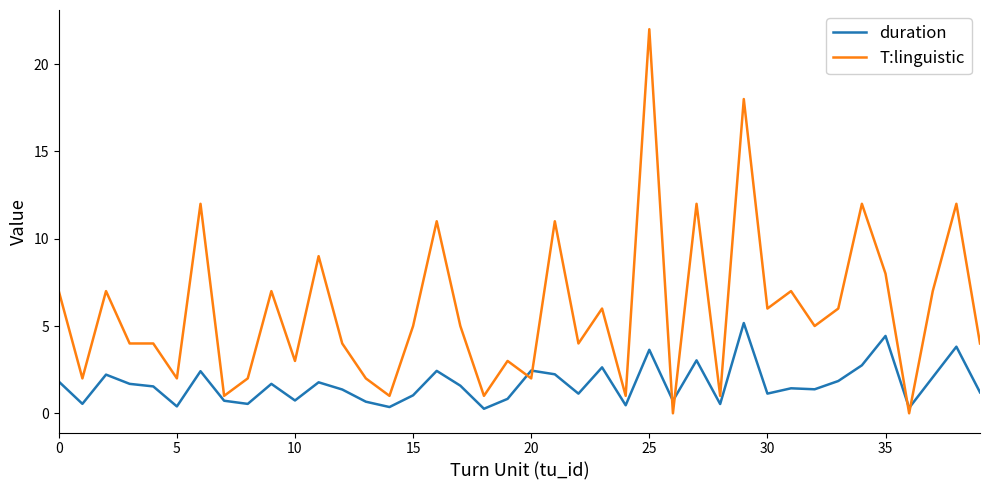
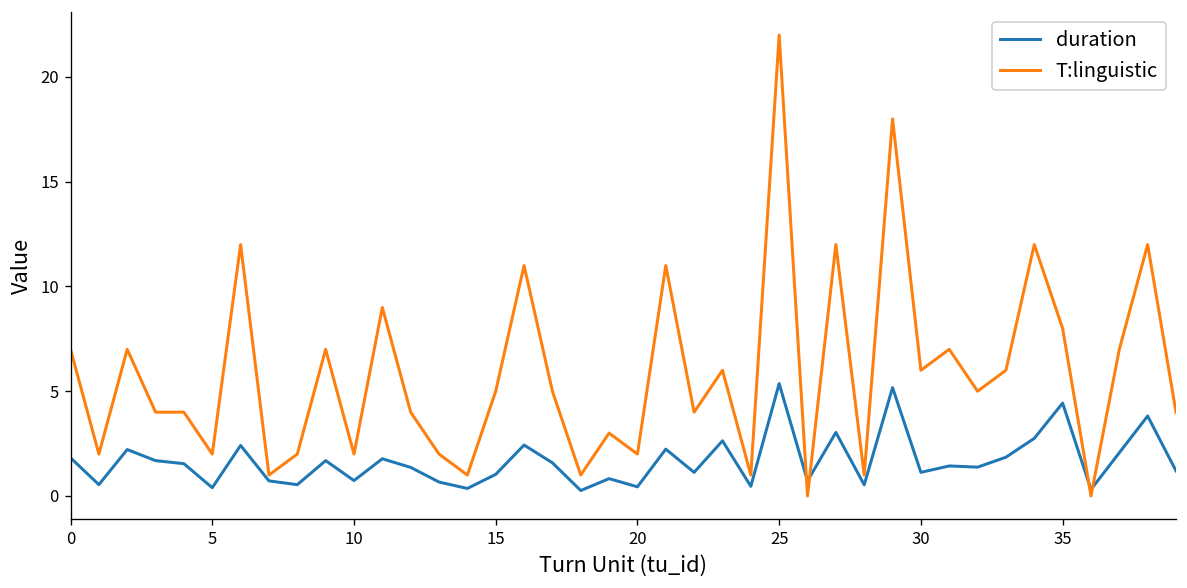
  {
    "duration": {
      "0": 1.8,
      "5": 0.4,
      "10": 0.7,
      "15": 1.0,
-     "20": 2.4,
-     "25": 3.6,
+     "20": 0.4,
+     "25": 5.4,
      "30": 1.1,
      "35": 4.4
    },
    "T:linguistic": {
      "0": 7,
      "5": 2,
-     "10": 3,
+     "10": 2,
      "15": 5,
      "20": 2,
      "25": 22,
      "30": 6,
      "35": 8
    }
  }
